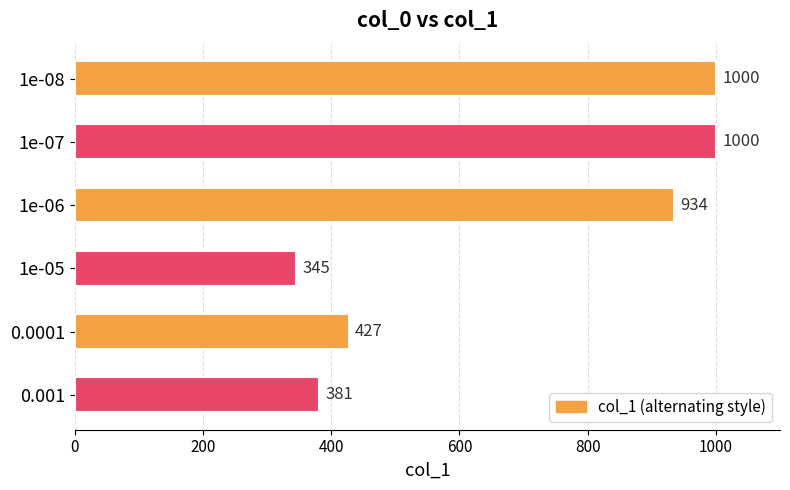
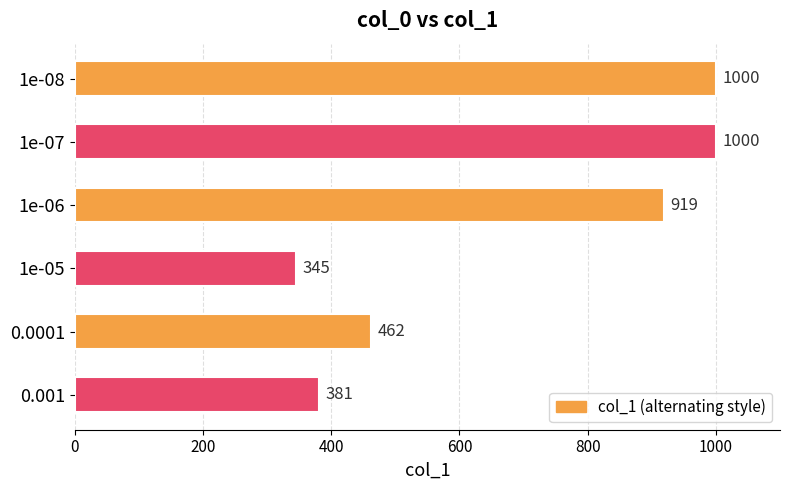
  {
    "1e-08": 1000,
    "1e-07": 1000,
-   "1e-06": 934,
+   "1e-06": 919,
    "1e-05": 345,
-   "0.0001": 427,
+   "0.0001": 462,
    "0.001": 381
  }
